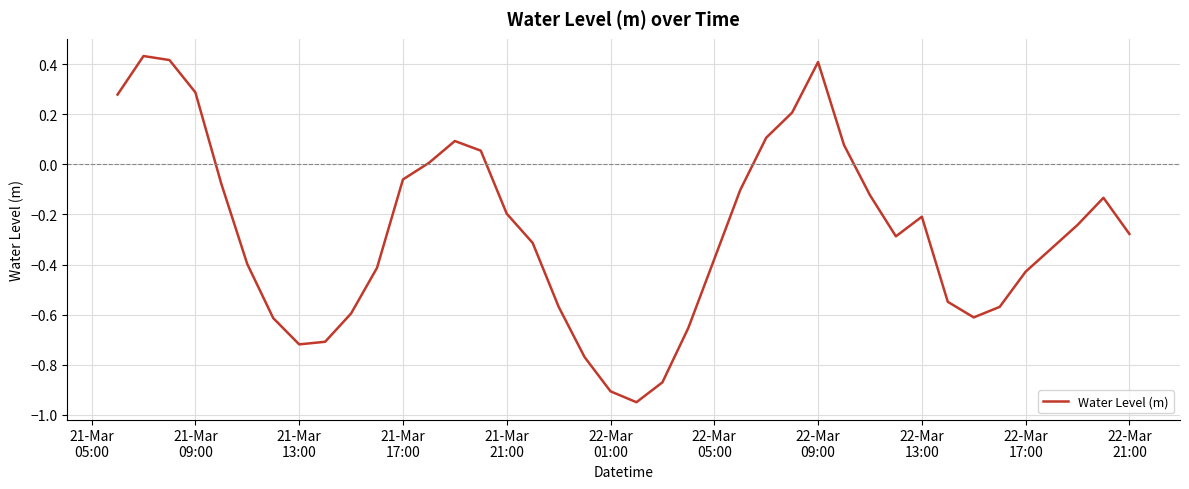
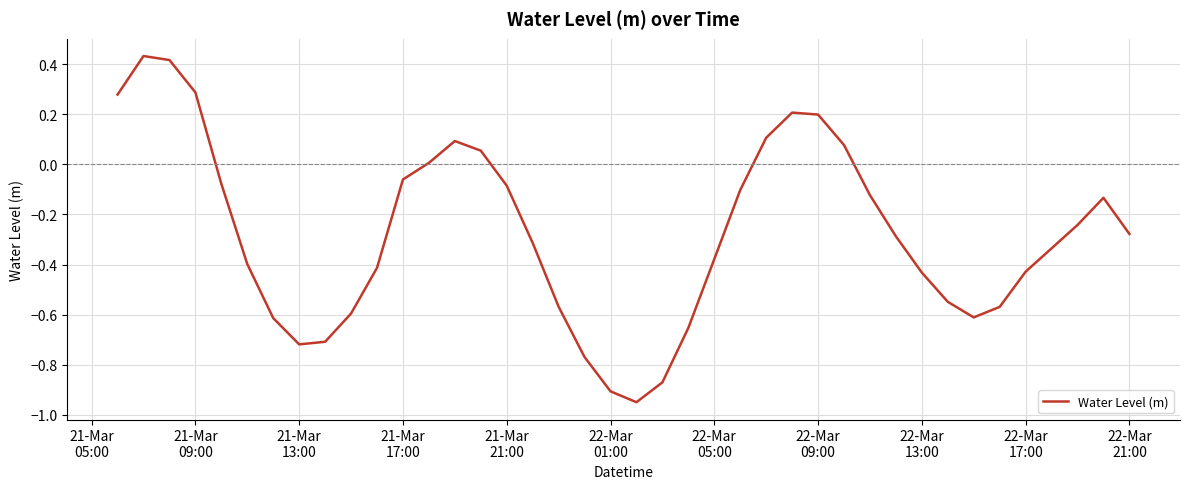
  {
    "21-Mar 09:00": 0.29,
    "21-Mar 13:00": -0.72,
    "21-Mar 17:00": -0.06,
-   "21-Mar 21:00": -0.20,
+   "21-Mar 21:00": -0.09,
    "22-Mar 01:00": -0.91,
    "22-Mar 05:00": -0.38,
-   "22-Mar 09:00": 0.41,
-   "22-Mar 13:00": -0.21,
+   "22-Mar 09:00": 0.20,
+   "22-Mar 13:00": -0.43,
    "22-Mar 17:00": -0.43,
    "22-Mar 21:00": -0.28
  }
